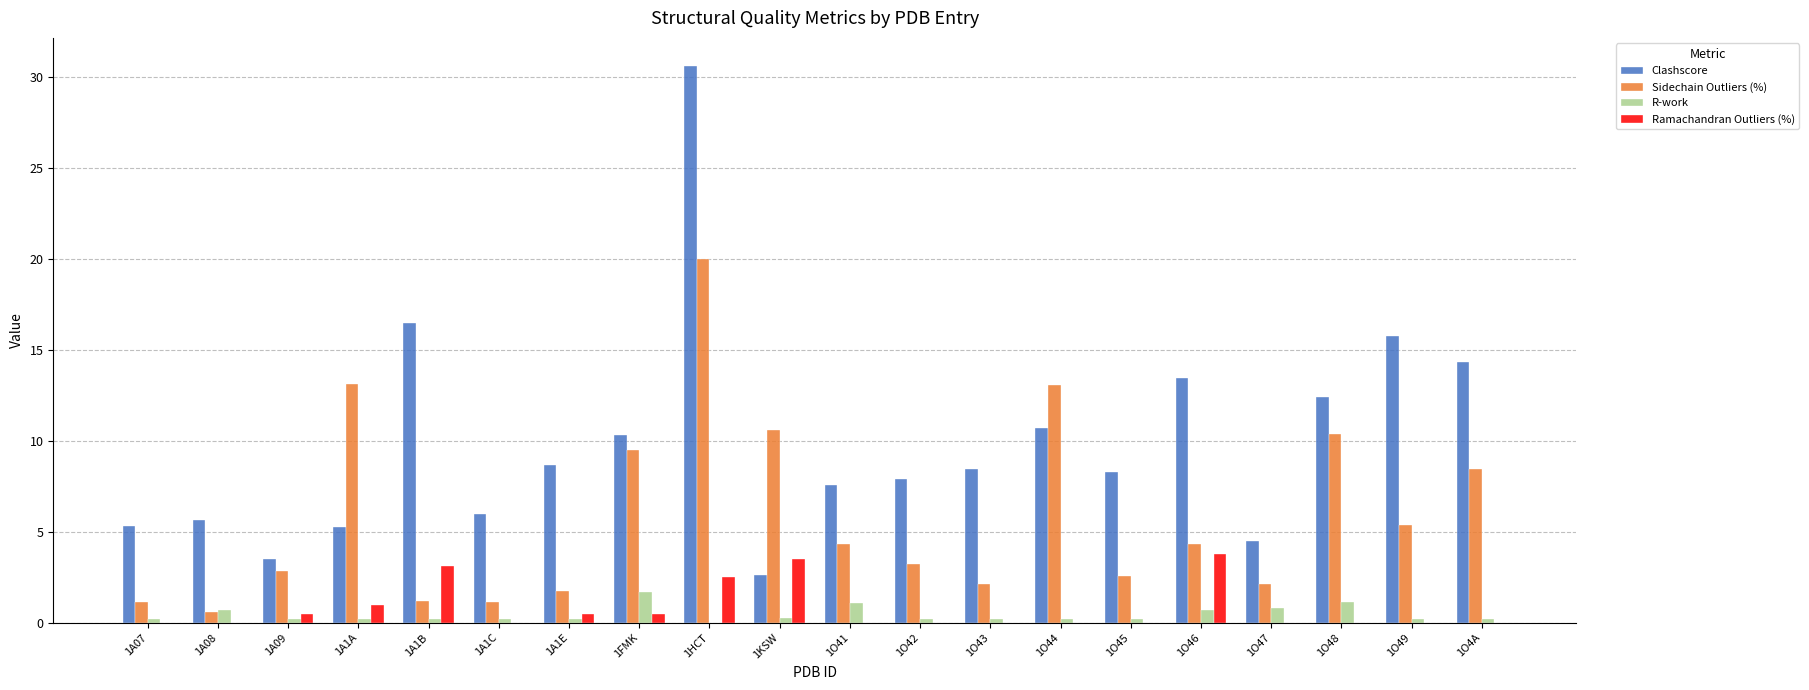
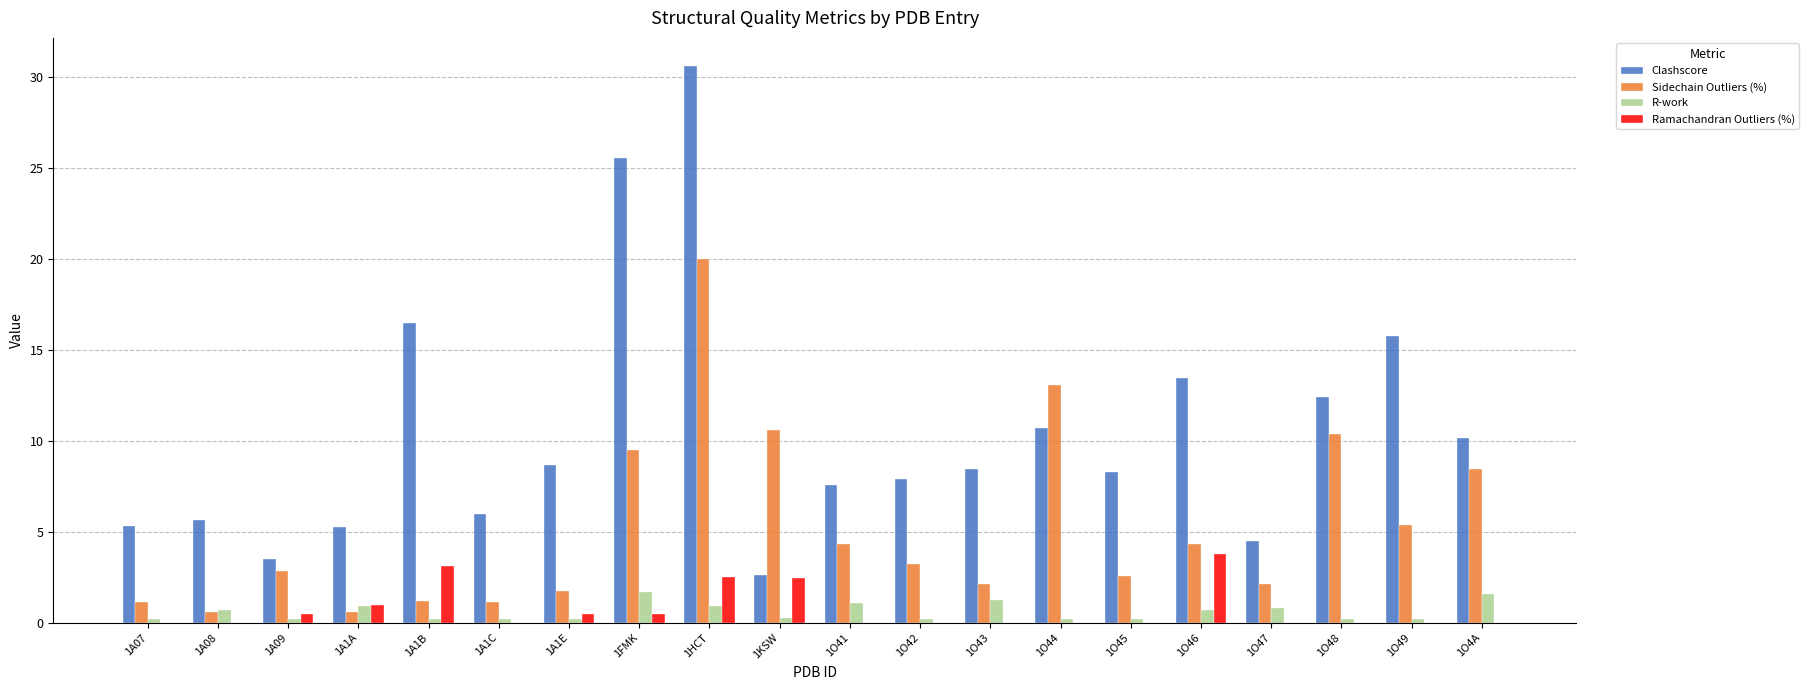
  {
    "Clashscore": {
      "1A07": 5.3,
      "1A08": 5.6,
      "1A09": 3.5,
      "1A1A": 5.3,
      "1A1B": 16.5,
      "1A1C": 6.0,
      "1A1E": 8.7,
-     "1FMK": 10.3,
+     "1FMK": 25.6,
      "1HCT": 30.6,
      "1KSW": 2.6,
      "1O41": 7.6,
      "1O42": 7.9,
      "1O43": 8.5,
      "1O44": 10.7,
      "1O45": 8.3,
      "1O46": 13.5,
      "1O47": 4.5,
      "1O48": 12.4,
      "1O49": 15.8,
-     "1O4A": 14.4
+     "1O4A": 10.2
    },
    "Sidechain Outliers (%)": {
      "1A07": 1.2,
      "1A08": 0.6,
      "1A09": 2.8,
-     "1A1A": 13.1,
+     "1A1A": 0.6,
      "1A1B": 1.2,
      "1A1C": 1.2,
      "1A1E": 1.8,
      "1FMK": 9.5,
      "1HCT": 20.0,
      "1KSW": 10.6,
      "1O41": 4.3,
      "1O42": 3.2,
      "1O43": 2.2,
      "1O44": 13.1,
      "1O45": 2.5,
      "1O46": 4.3,
      "1O47": 2.2,
      "1O48": 10.4,
      "1O49": 5.4,
      "1O4A": 8.5
    },
    "R-work": {
      "1A07": 0.2,
      "1A08": 0.7,
      "1A09": 0.2,
-     "1A1A": 0.2,
+     "1A1A": 0.9,
      "1A1B": 0.2,
      "1A1C": 0.2,
      "1A1E": 0.2,
      "1FMK": 1.7,
-     "1HCT": 0.0,
+     "1HCT": 0.9,
      "1KSW": 0.2,
      "1O41": 1.1,
      "1O42": 0.2,
-     "1O43": 0.2,
+     "1O43": 1.3,
      "1O44": 0.2,
      "1O45": 0.2,
      "1O46": 0.7,
      "1O47": 0.8,
-     "1O48": 1.2,
+     "1O48": 0.2,
      "1O49": 0.2,
-     "1O4A": 0.2
+     "1O4A": 1.6
    },
    "Ramachandran Outliers (%)": {
      "1A07": 0.0,
      "1A08": 0.0,
      "1A09": 0.5,
      "1A1A": 1.0,
      "1A1B": 3.1,
      "1A1C": 0.0,
      "1A1E": 0.5,
      "1FMK": 0.5,
      "1HCT": 2.5,
-     "1KSW": 3.5,
+     "1KSW": 2.5,
      "1O41": 0.0,
      "1O42": 0.0,
      "1O43": 0.0,
      "1O44": 0.0,
      "1O45": 0.0,
      "1O46": 3.8,
      "1O47": 0.0,
      "1O48": 0.0,
      "1O49": 0.0,
      "1O4A": 0.0
    }
  }
